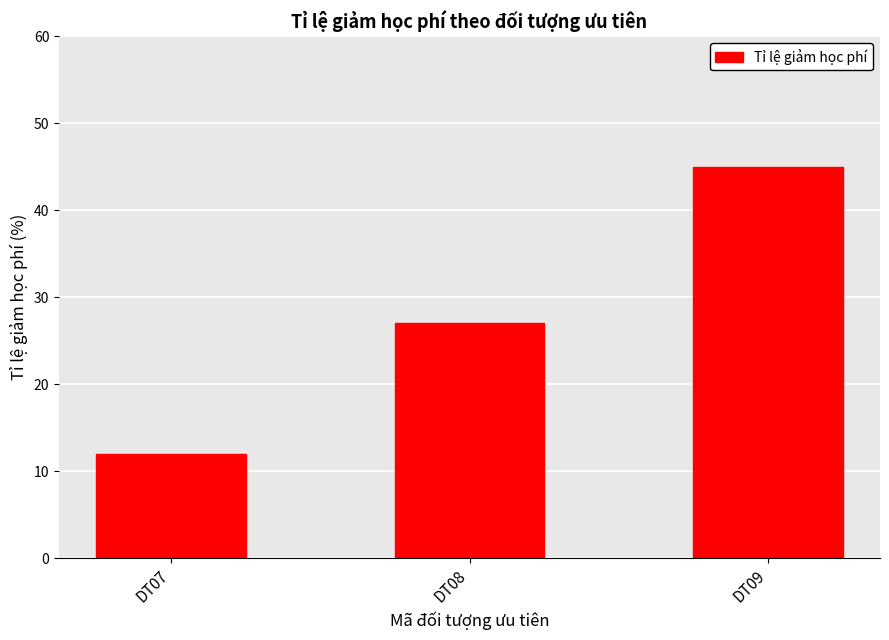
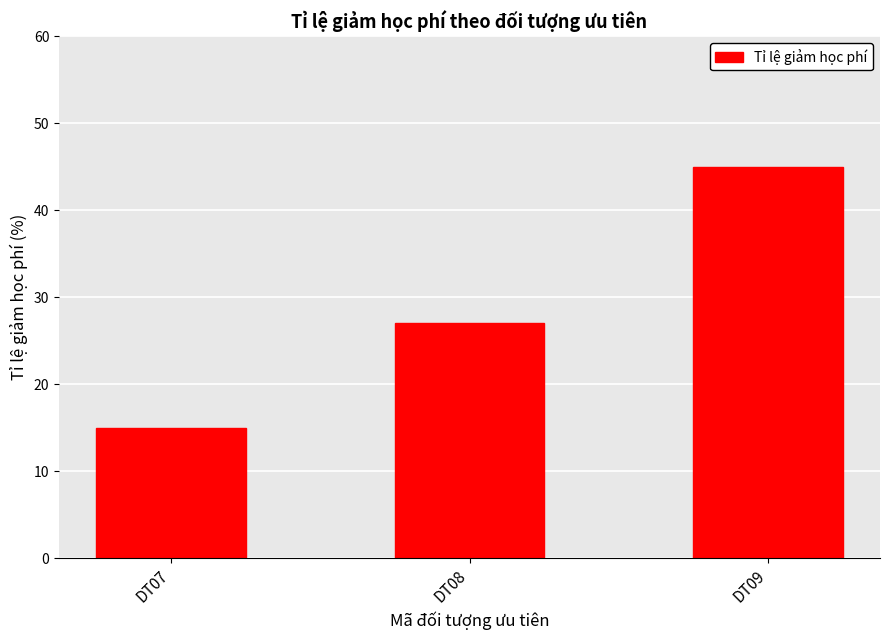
  {
-   "DT07": 12,
+   "DT07": 15,
    "DT08": 27,
    "DT09": 45
  }
